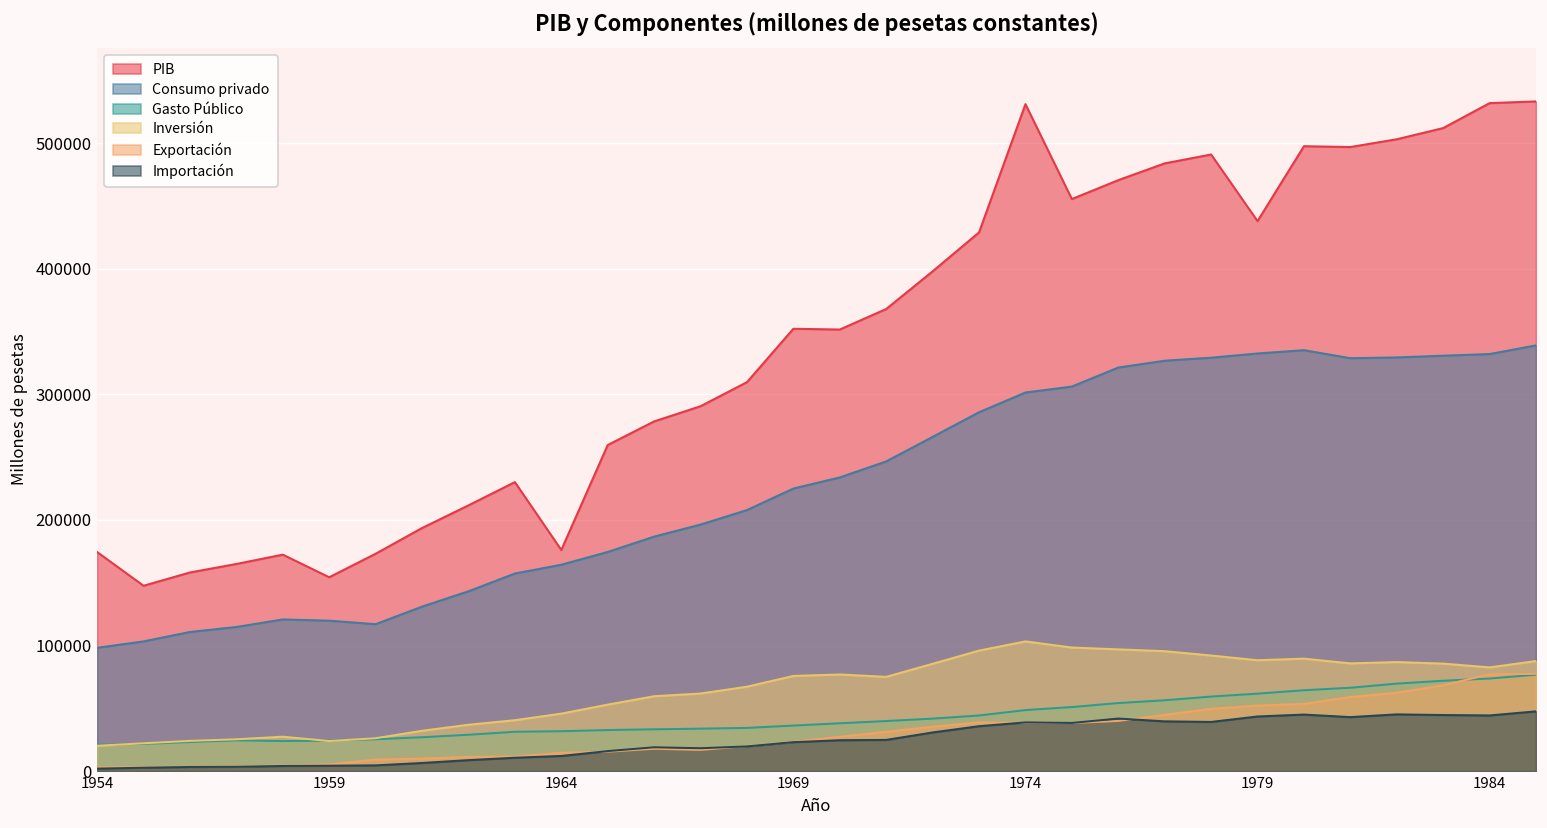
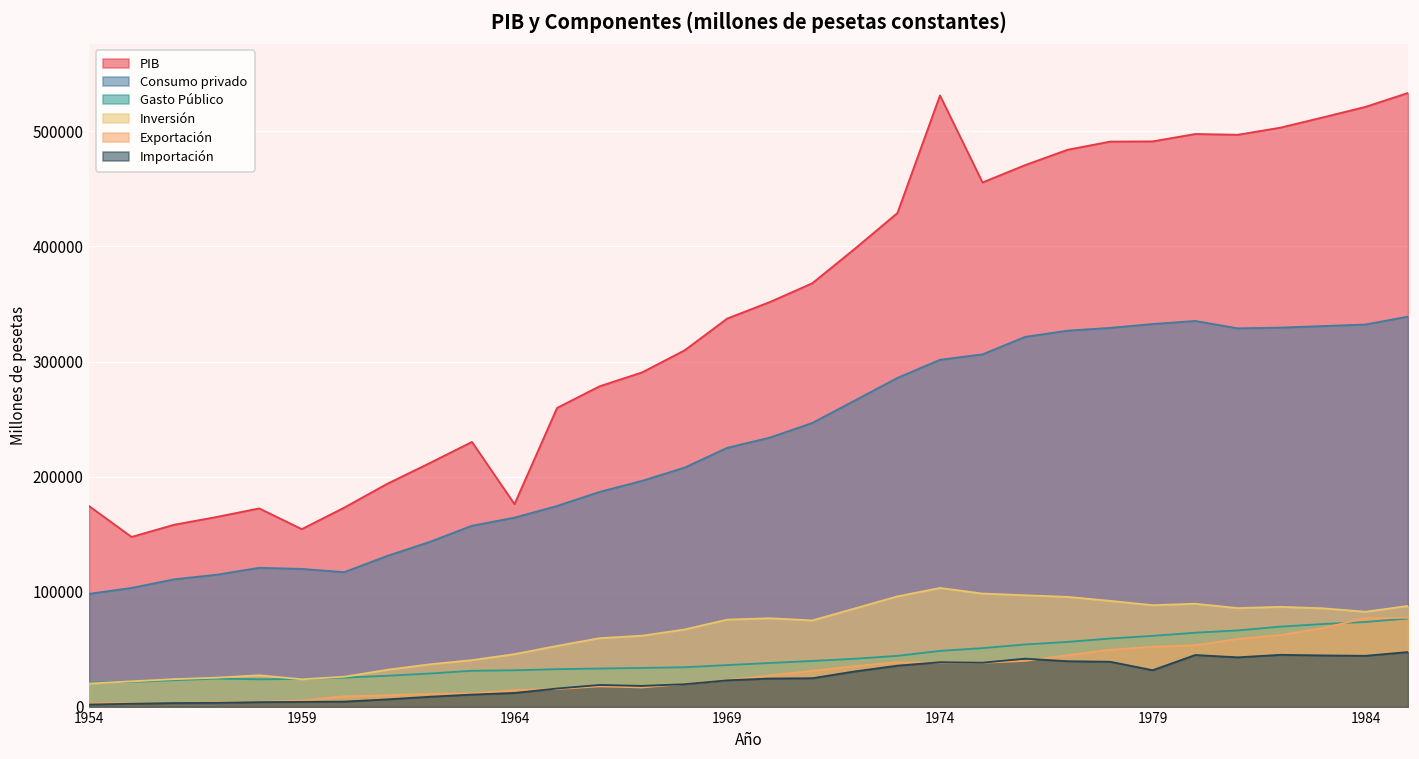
  {
    "PIB": {
      "1954": 174000,
      "1959": 154000,
      "1964": 176000,
-     "1969": 352000,
+     "1969": 337000,
      "1974": 531000,
-     "1979": 438000,
-     "1984": 532000
+     "1979": 491000,
+     "1984": 521000
    },
    "Importación": {
      "1964": 12000,
-     "1979": 44000,
+     "1979": 32000,
      "1984": 44000
    }
  }
